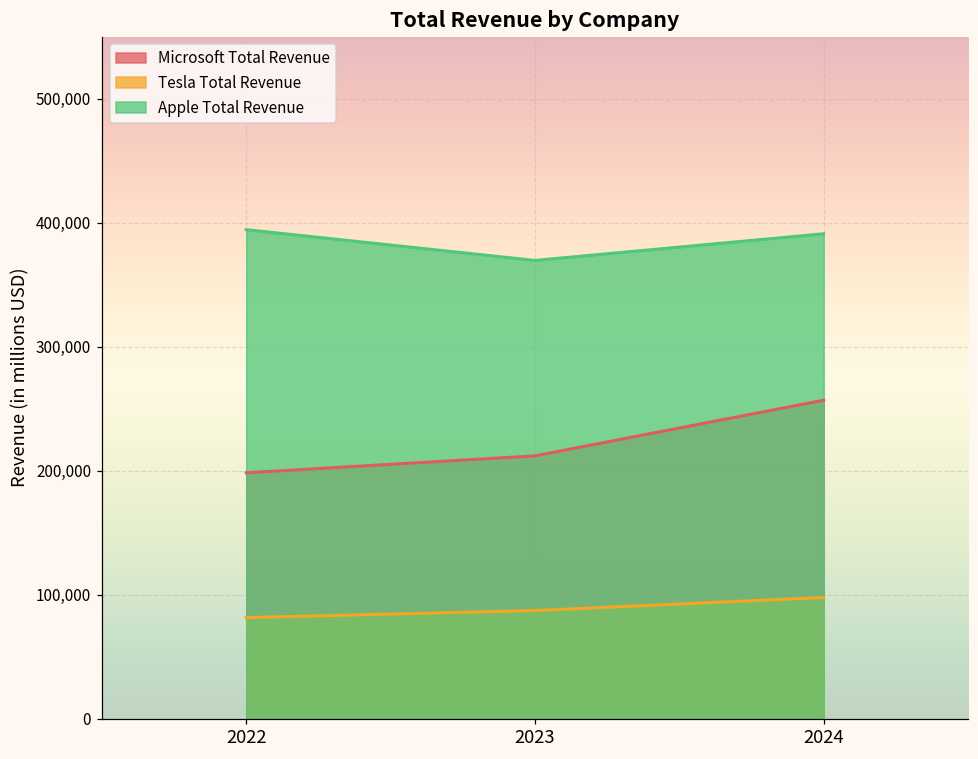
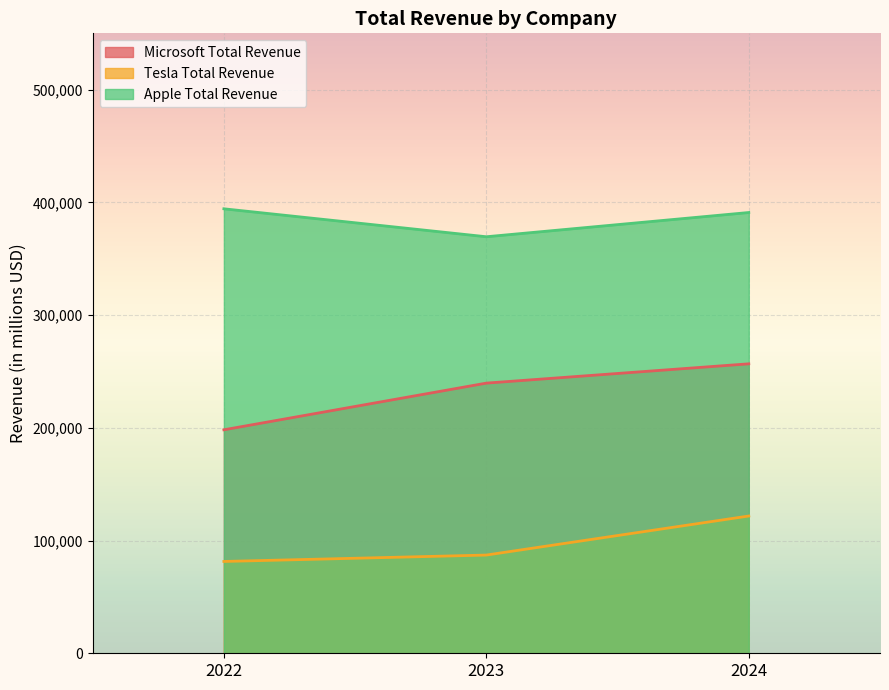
  {
    "Microsoft Total Revenue": {
      "2022": "198,000",
-     "2023": "212,000",
+     "2023": "240,000",
      "2024": "257,000"
    },
    "Tesla Total Revenue": {
      "2022": "81,000",
      "2023": "87,000",
-     "2024": "98,000"
+     "2024": "122,000"
    },
    "Apple Total Revenue": {
      "2022": "394,000",
      "2023": "370,000",
      "2024": "391,000"
    }
  }
